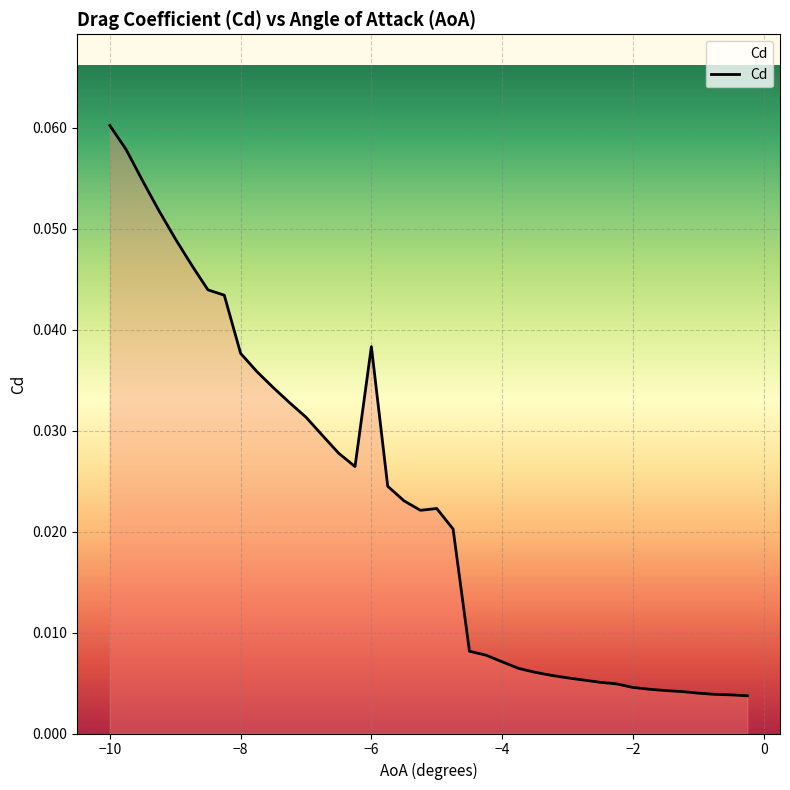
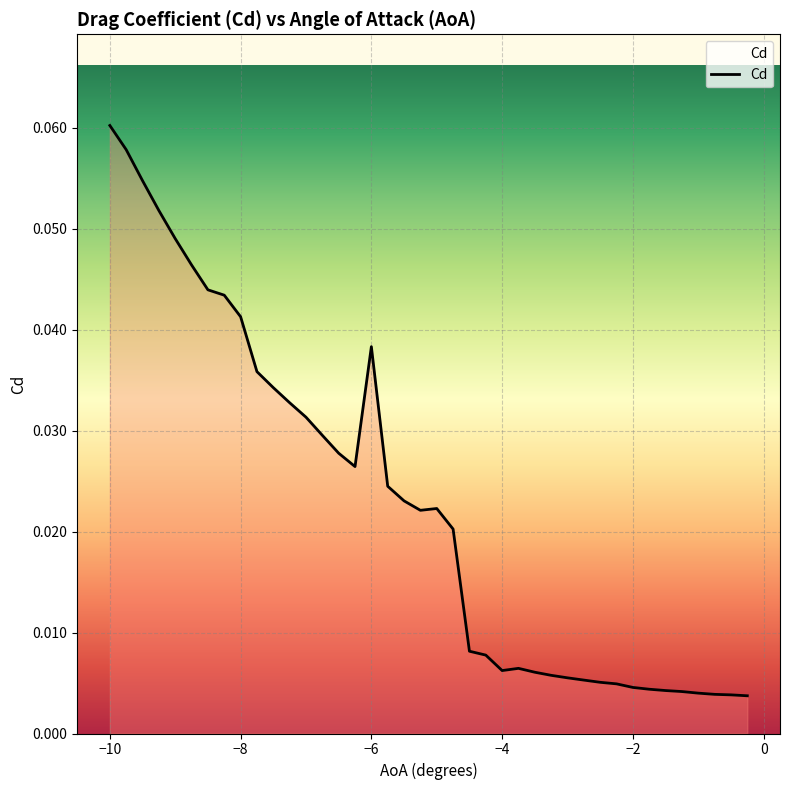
  {
    "−10": 0.0602,
-   "−8": 0.0377,
+   "−8": 0.0413,
    "−6": 0.0383,
-   "−4": 0.0071,
+   "−4": 0.0062,
    "−2": 0.0046
  }
